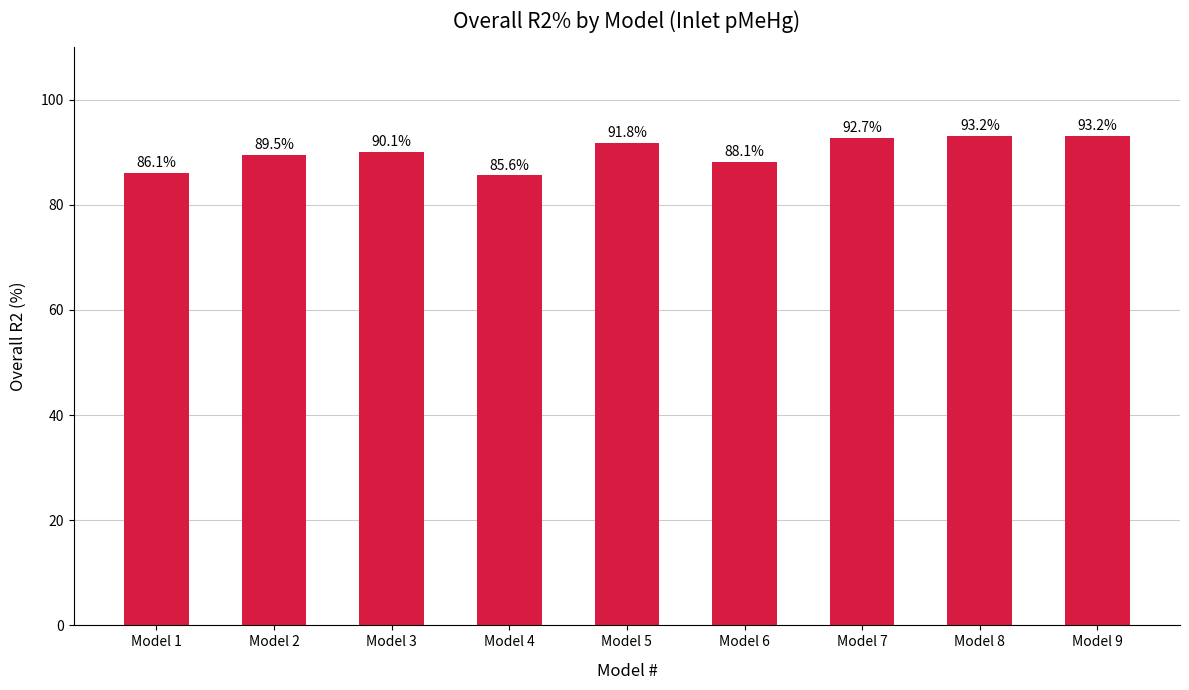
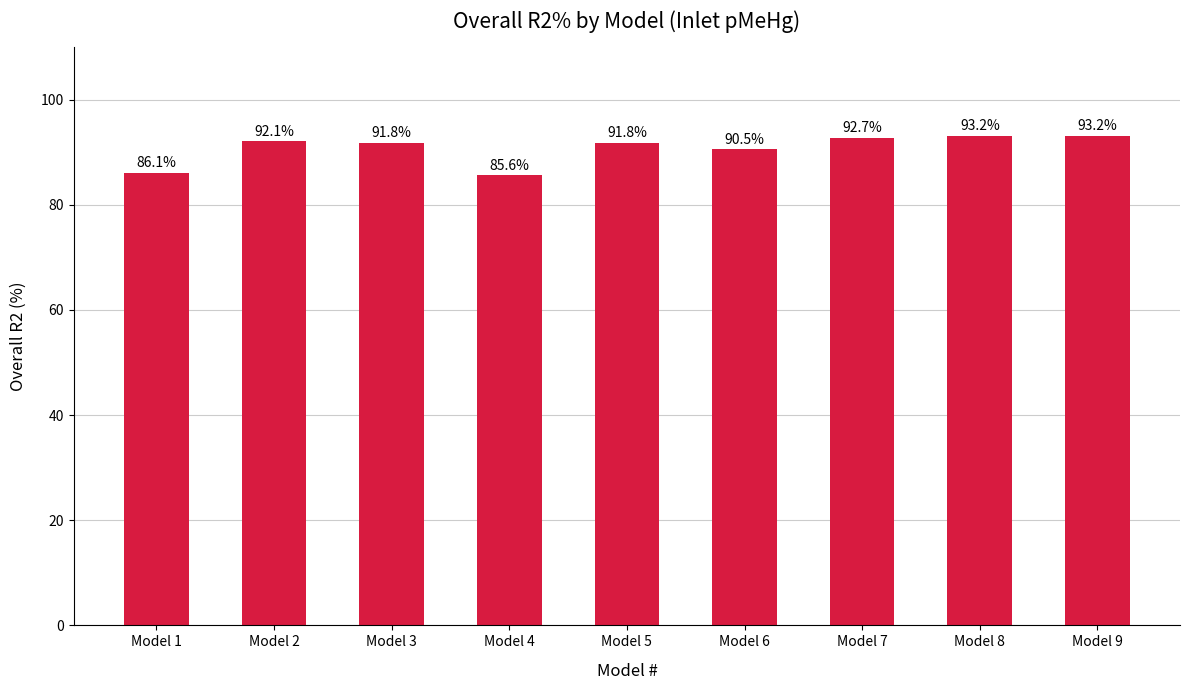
  {
    "Model 1": "86.1%",
-   "Model 2": "89.5%",
-   "Model 3": "90.1%",
+   "Model 2": "92.1%",
+   "Model 3": "91.8%",
    "Model 4": "85.6%",
    "Model 5": "91.8%",
-   "Model 6": "88.1%",
+   "Model 6": "90.5%",
    "Model 7": "92.7%",
    "Model 8": "93.2%",
    "Model 9": "93.2%"
  }
